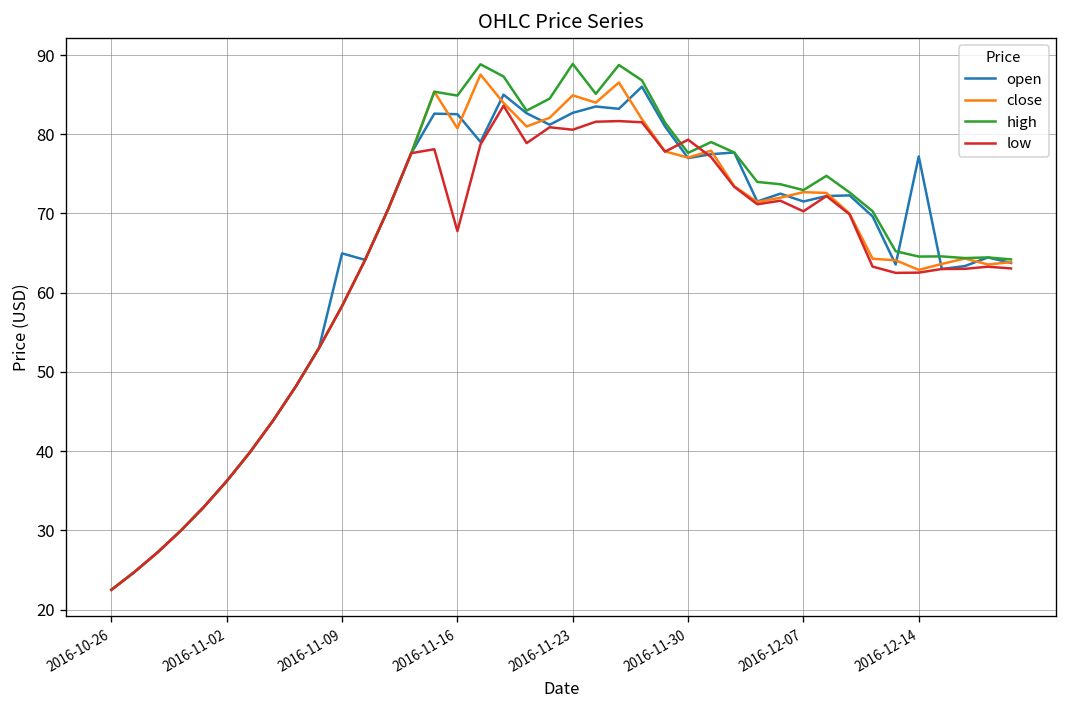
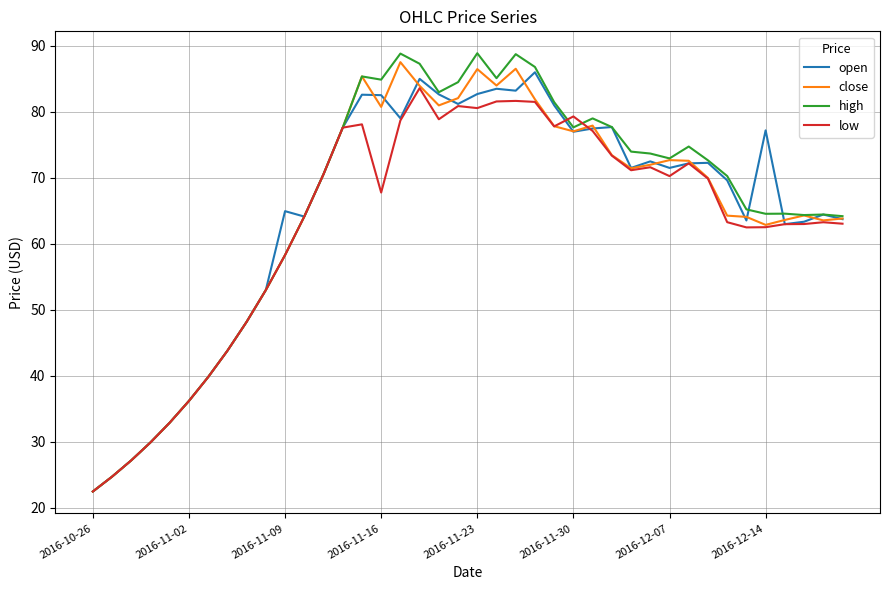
  {
    "open": {
      "2016-11-09": 65,
      "2016-11-16": 83,
      "2016-11-23": 83,
      "2016-12-07": 72,
      "2016-12-14": 77
    },
    "close": {
      "2016-11-16": 81,
-     "2016-11-23": 85
+     "2016-11-23": 86
    },
    "high": {
      "2016-11-16": 85,
      "2016-11-23": 89,
      "2016-11-30": 78,
      "2016-12-14": 65
    },
    "low": {
      "2016-11-16": 68,
      "2016-11-23": 81,
      "2016-11-30": 79,
      "2016-12-07": 70
    }
  }
